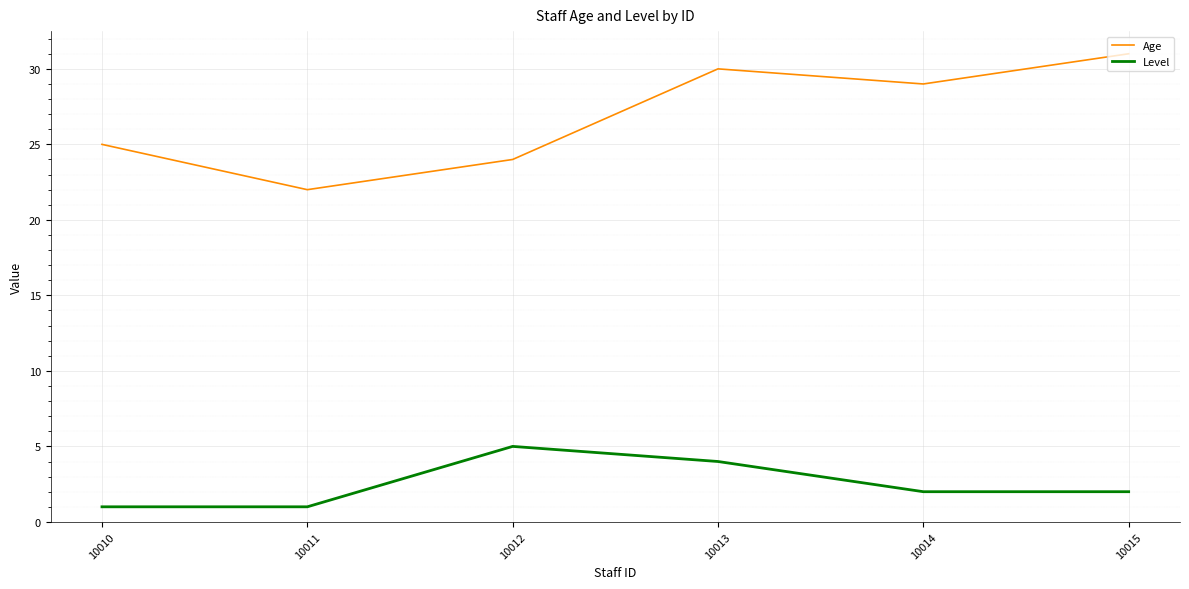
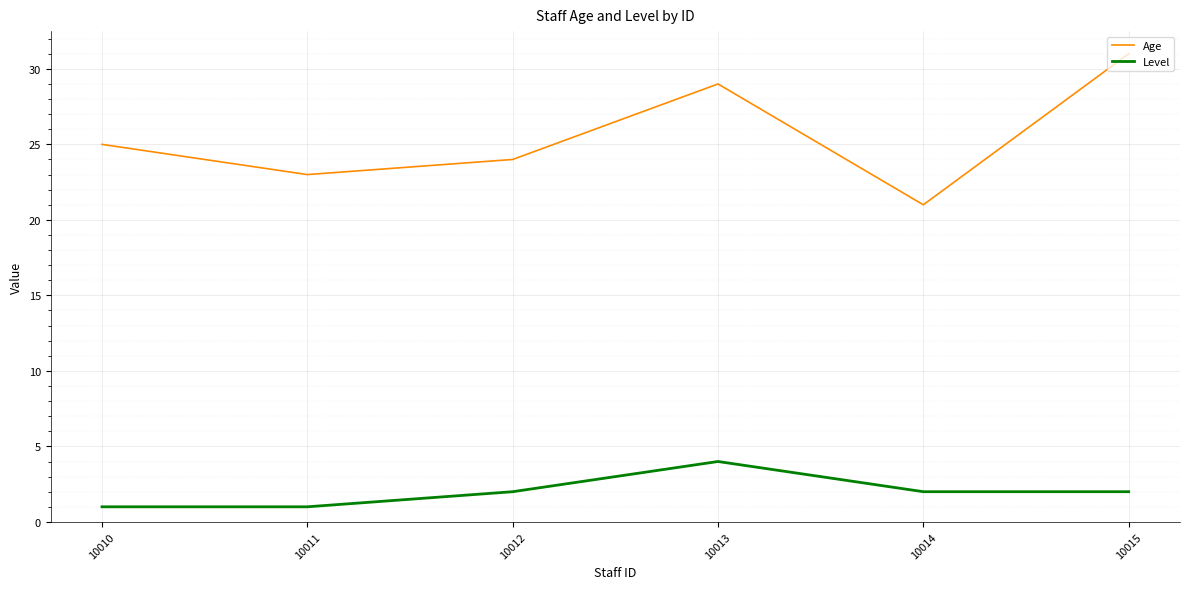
  {
    "Age": {
      "10010": 25,
-     "10011": 22,
+     "10011": 23,
      "10012": 24,
-     "10013": 30,
-     "10014": 29
+     "10013": 29,
+     "10014": 21
    },
    "Level": {
      "10010": 1,
      "10011": 1,
-     "10012": 5,
+     "10012": 2,
      "10013": 4,
      "10014": 2,
      "10015": 2
    }
  }
